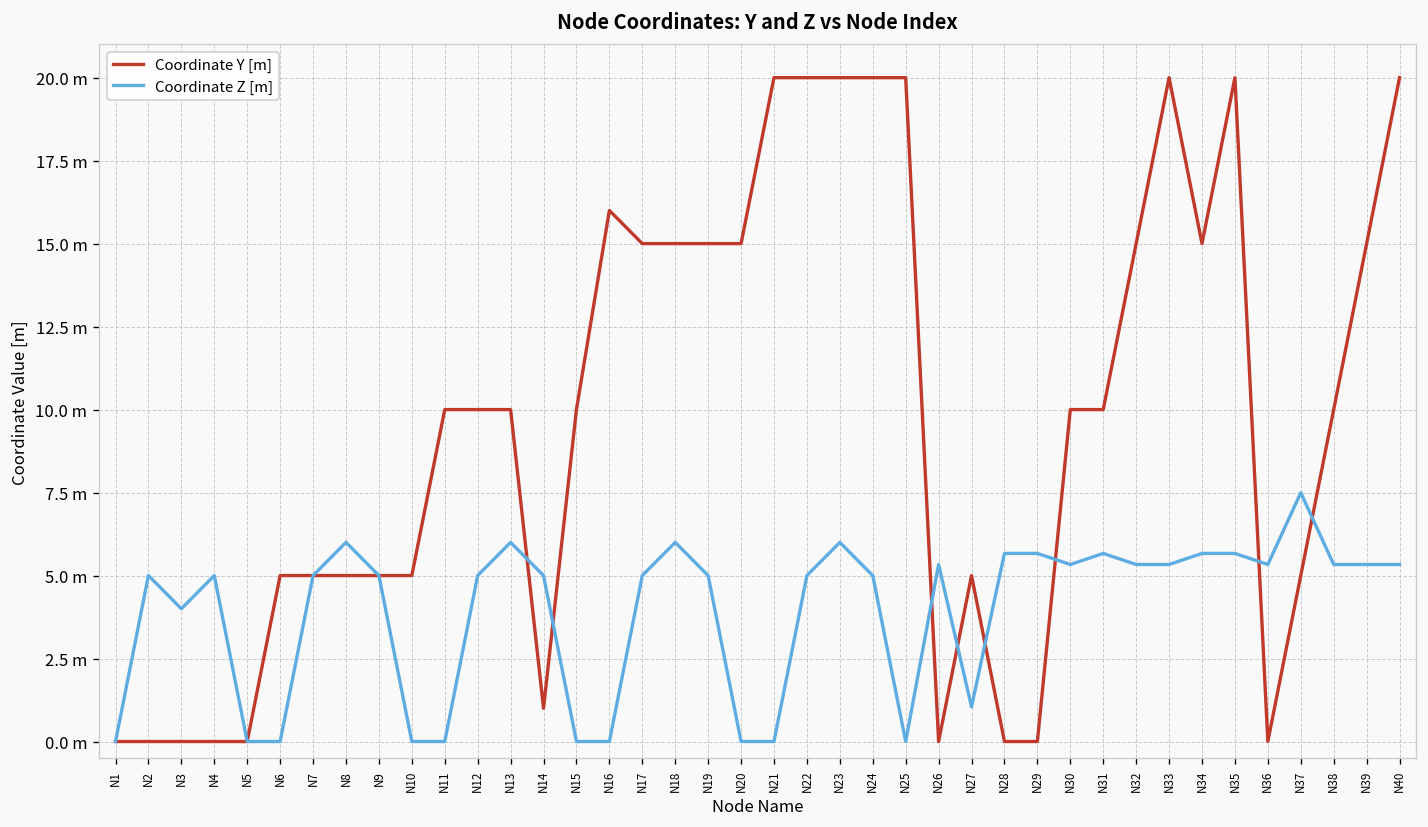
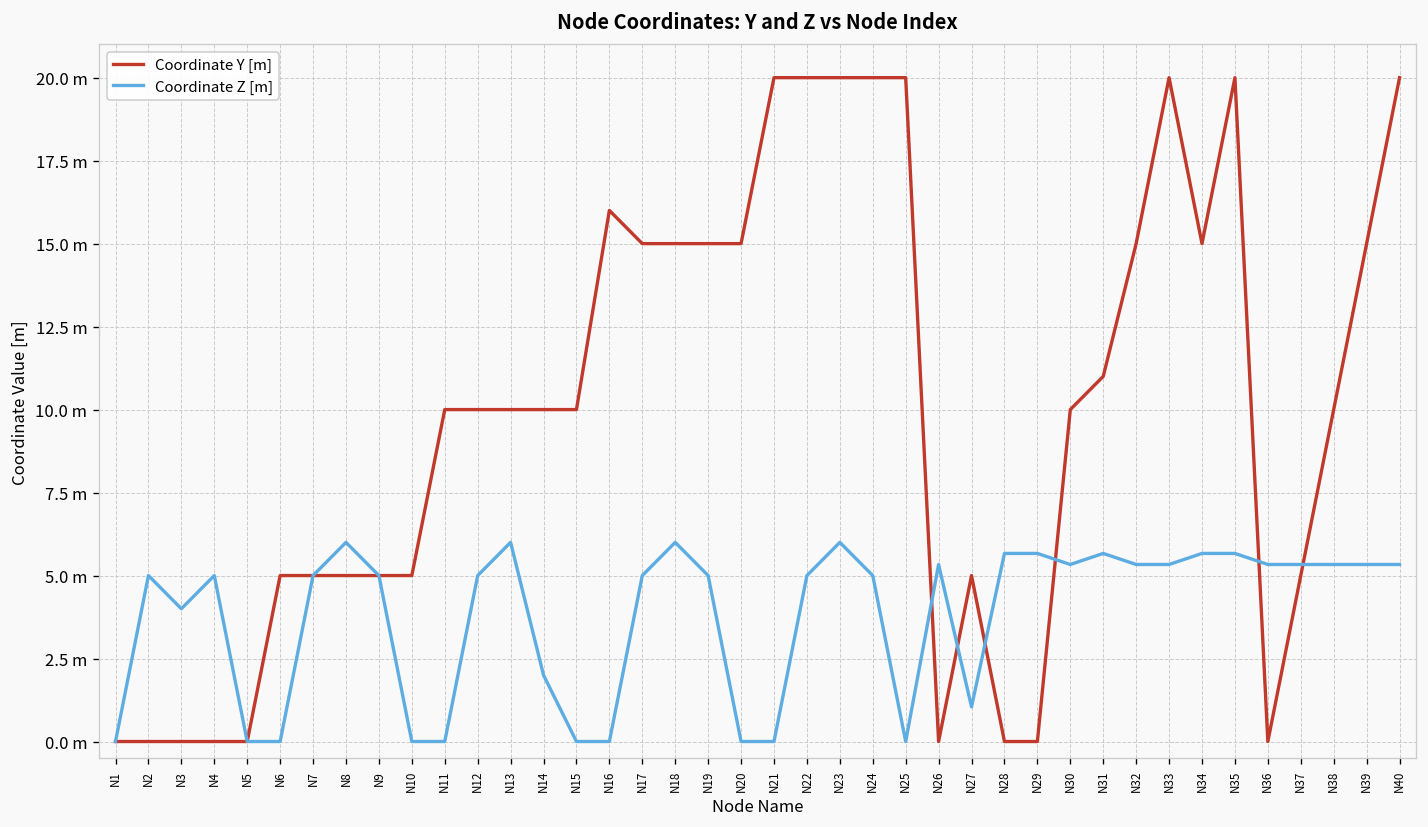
  {
    "Coordinate Y [m]": {
      "N2": "0 m",
      "N3": "0 m",
      "N4": "0 m",
      "N6": "5 m",
      "N8": "5 m",
      "N10": "5 m",
      "N11": "10 m",
      "N12": "10 m",
      "N13": "10 m",
-     "N14": "1 m",
+     "N14": "10 m",
      "N15": "10 m",
      "N16": "16 m",
      "N17": "15 m",
      "N18": "15 m",
      "N19": "15 m",
      "N20": "15 m",
      "N21": "20 m",
      "N22": "20 m",
      "N23": "20 m",
      "N24": "20 m",
      "N25": "20 m",
      "N26": "0 m",
      "N27": "5 m",
      "N28": "0 m",
      "N29": "0 m",
      "N30": "10 m",
-     "N31": "10 m",
+     "N31": "11 m",
      "N32": "15 m",
      "N33": "20 m",
      "N34": "15 m",
      "N35": "20 m",
      "N36": "0 m",
      "N37": "5 m",
      "N38": "10 m",
      "N39": "15 m",
      "N40": "20 m"
    },
    "Coordinate Z [m]": {
      "N2": "5.0 m",
      "N3": "4.0 m",
      "N4": "5.0 m",
      "N6": "0.0 m",
      "N8": "6.0 m",
      "N10": "0.0 m",
      "N11": "0.0 m",
      "N12": "5.0 m",
      "N13": "6.0 m",
-     "N14": "5 m",
+     "N14": "2 m",
      "N15": "0.0 m",
      "N16": "0.0 m",
      "N17": "5.0 m",
      "N18": "6.0 m",
      "N19": "5.0 m",
      "N20": "0.0 m",
      "N21": "0.0 m",
      "N22": "5.0 m",
      "N23": "6.0 m",
      "N24": "5.0 m",
      "N25": "0.0 m",
      "N26": "5.3 m",
      "N27": "1.0 m",
      "N28": "5.7 m",
      "N29": "5.7 m",
      "N30": "5.3 m",
      "N31": "5.7 m",
      "N32": "5.3 m",
      "N33": "5.3 m",
      "N34": "5.7 m",
      "N35": "5.7 m",
      "N36": "5.3 m",
-     "N37": "7.5 m",
+     "N37": "5.3 m",
      "N38": "5.3 m",
      "N39": "5.3 m",
      "N40": "5.3 m"
    }
  }
